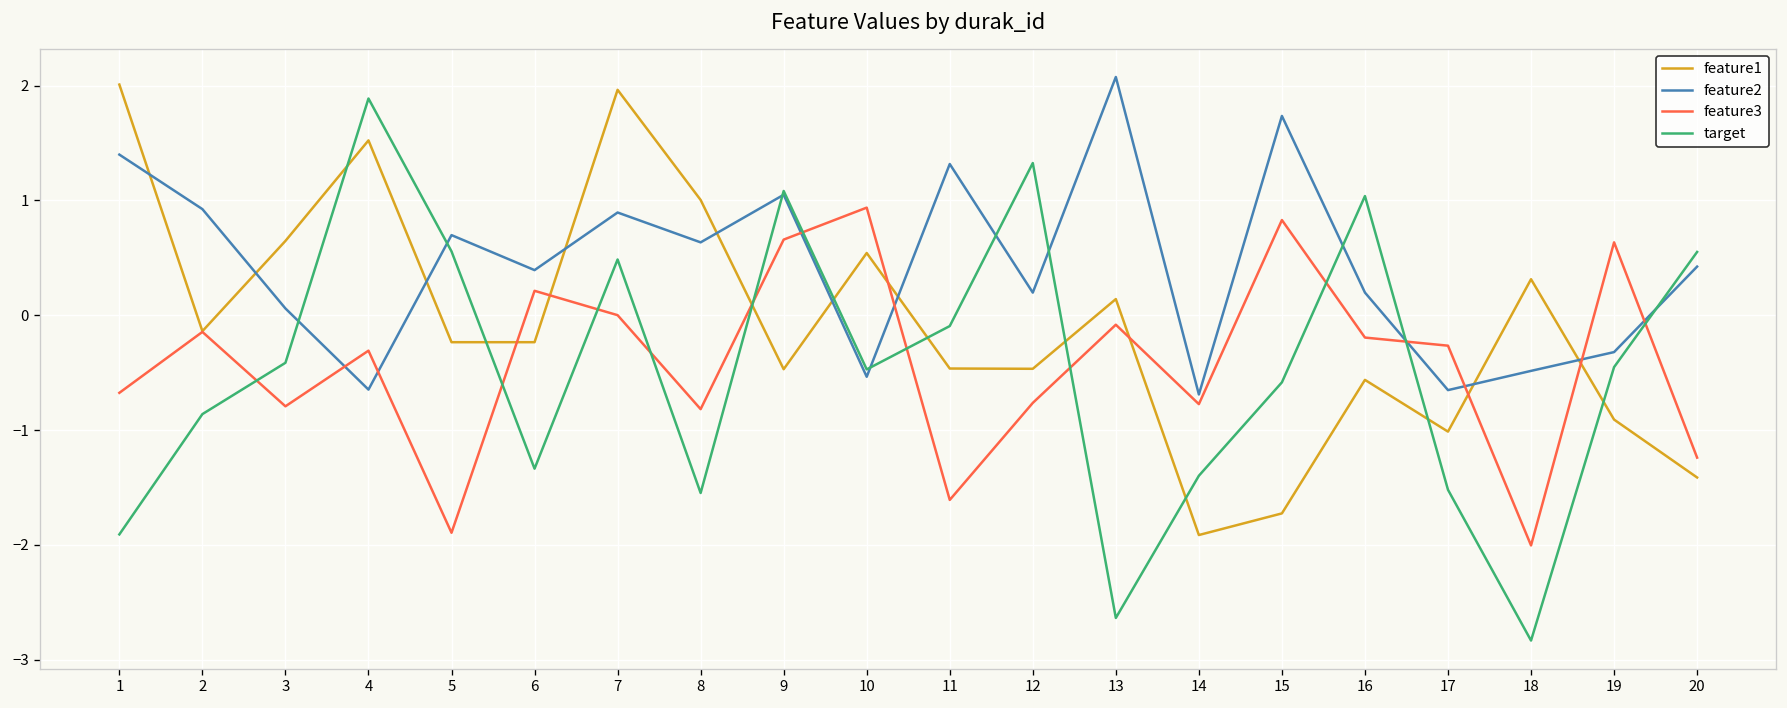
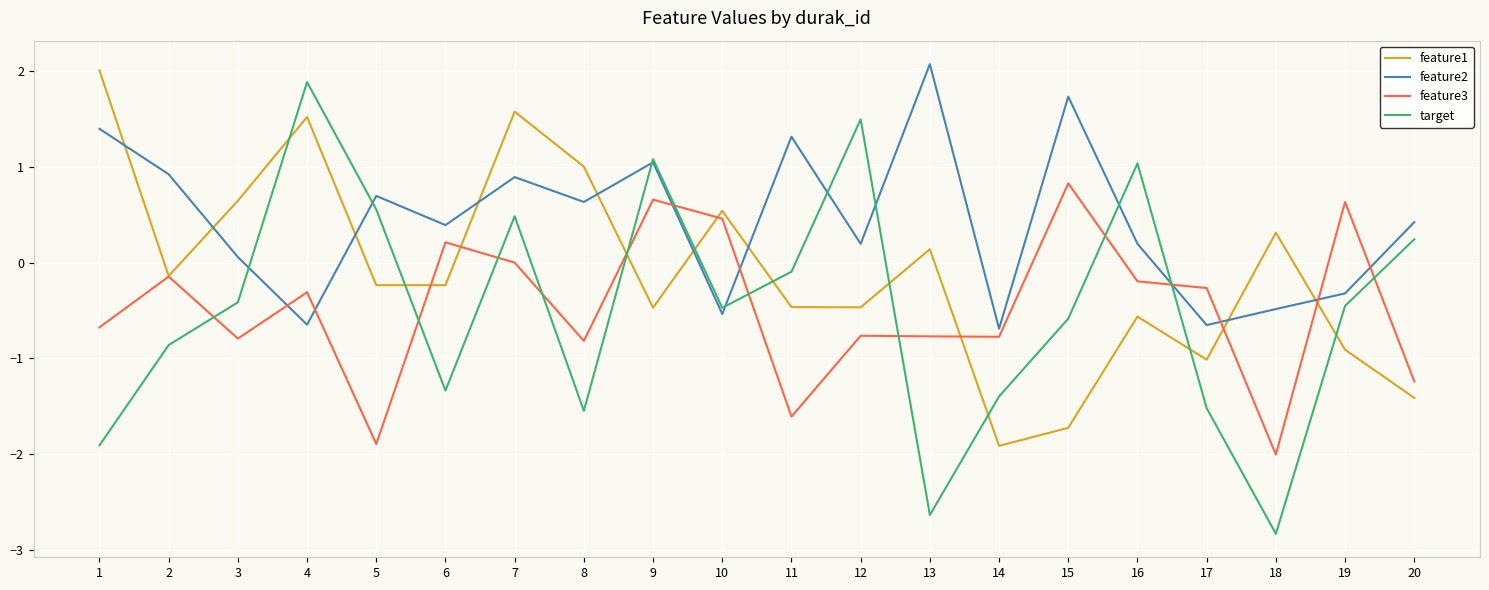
  {
    "feature1": {
      "1": 2.0,
      "3": 0.6,
      "4": 1.5,
      "5": -0.2,
      "6": -0.2,
-     "7": 2.0,
+     "7": 1.6,
      "8": 1.0,
      "9": -0.5,
      "10": 0.5,
      "11": -0.5,
      "12": -0.5,
      "13": 0.1,
      "14": -1.9,
      "15": -1.7,
      "16": -0.6,
      "17": -1.0,
      "18": 0.3,
      "19": -0.9,
      "20": -1.4
    },
    "feature2": {
      "1": 1.4,
      "2": 0.9,
      "3": 0.1,
      "4": -0.6,
      "5": 0.7,
      "6": 0.4,
      "7": 0.9,
      "8": 0.6,
      "9": 1.0,
      "10": -0.5,
      "11": 1.3,
      "12": 0.2,
      "13": 2.1,
      "14": -0.7,
      "15": 1.7,
      "16": 0.2,
      "17": -0.7,
      "18": -0.5,
      "19": -0.3,
      "20": 0.4
    },
    "feature3": {
      "1": -0.7,
      "3": -0.8,
      "4": -0.3,
      "5": -1.9,
      "6": 0.2,
      "7": 0.0,
      "8": -0.8,
      "9": 0.7,
-     "10": 0.9,
+     "10": 0.5,
      "11": -1.6,
      "12": -0.8,
-     "13": -0.1,
+     "13": -0.8,
      "14": -0.8,
      "15": 0.8,
      "16": -0.2,
      "17": -0.3,
      "18": -2.0,
      "19": 0.6,
      "20": -1.2
    },
    "target": {
      "1": -1.9,
      "2": -0.9,
      "3": -0.4,
      "4": 1.9,
      "5": 0.6,
      "6": -1.3,
      "7": 0.5,
      "8": -1.5,
      "9": 1.1,
      "10": -0.5,
      "11": -0.1,
-     "12": 1.3,
+     "12": 1.5,
      "13": -2.6,
      "14": -1.4,
      "15": -0.6,
      "16": 1.0,
      "17": -1.5,
      "18": -2.8,
      "19": -0.5,
-     "20": 0.6
+     "20": 0.2
    }
  }
